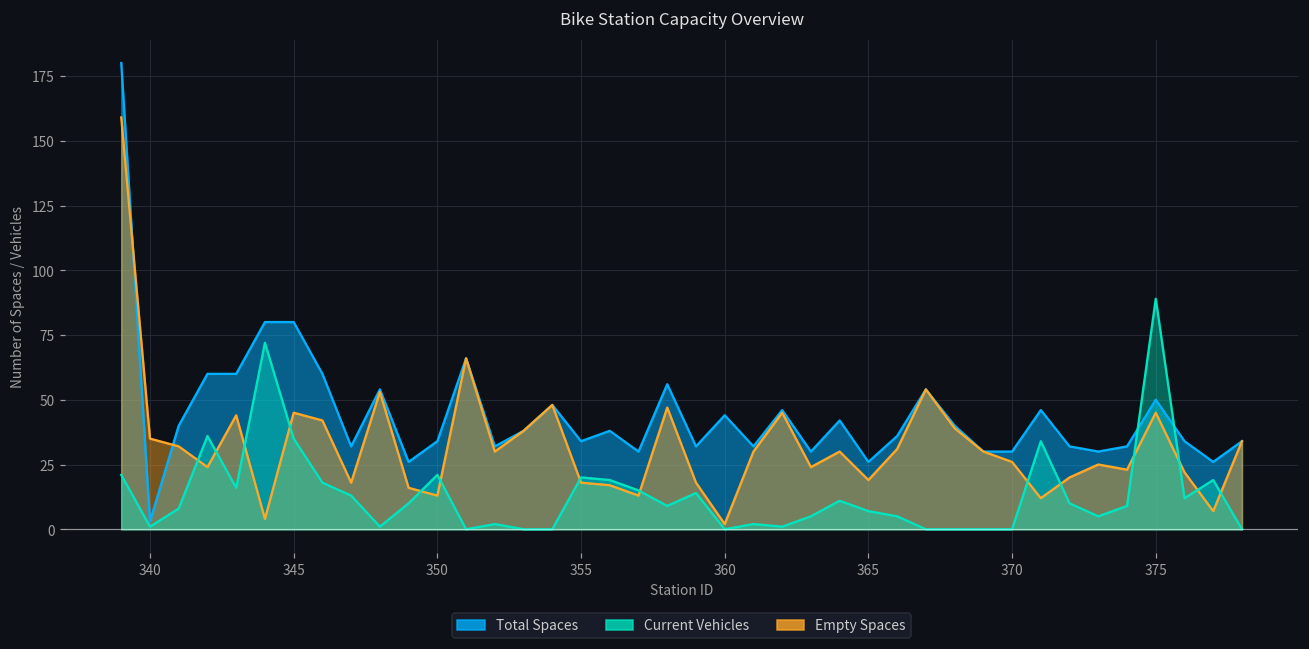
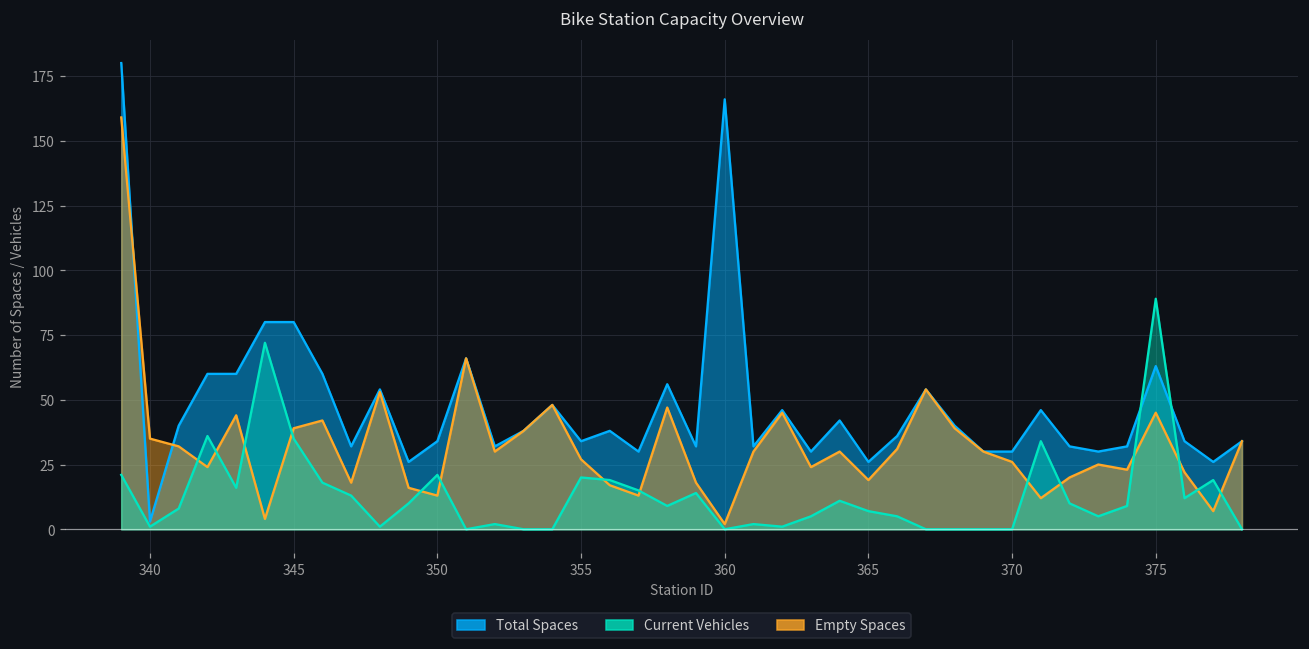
  {
    "Total Spaces": {
      "340": 3,
      "345": 80,
      "350": 34,
      "355": 34,
-     "360": 44,
+     "360": 166,
      "365": 26,
      "370": 30,
-     "375": 50
+     "375": 63
    },
    "Empty Spaces": {
      "340": 35,
-     "345": 45,
+     "345": 39,
      "350": 13,
-     "355": 18,
+     "355": 27,
      "360": 2,
      "365": 19,
      "370": 26,
      "375": 45
    },
    "Current Vehicles": {
      "340": 1,
      "345": 35,
      "350": 21,
      "355": 20,
      "360": 0,
      "365": 7,
      "370": 0,
      "375": 89
    }
  }
